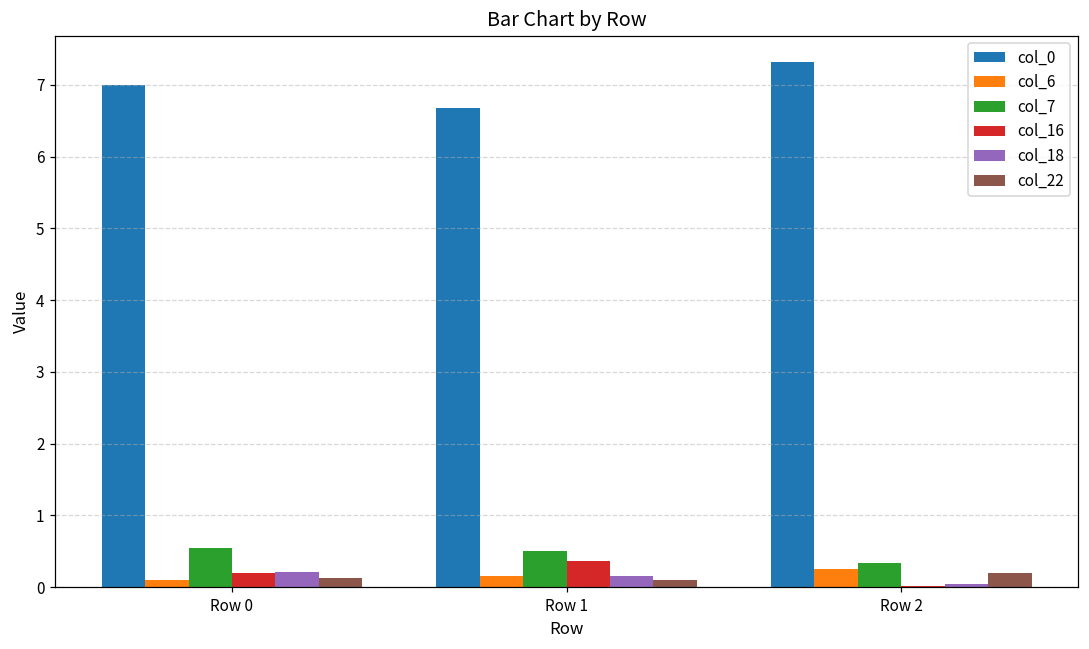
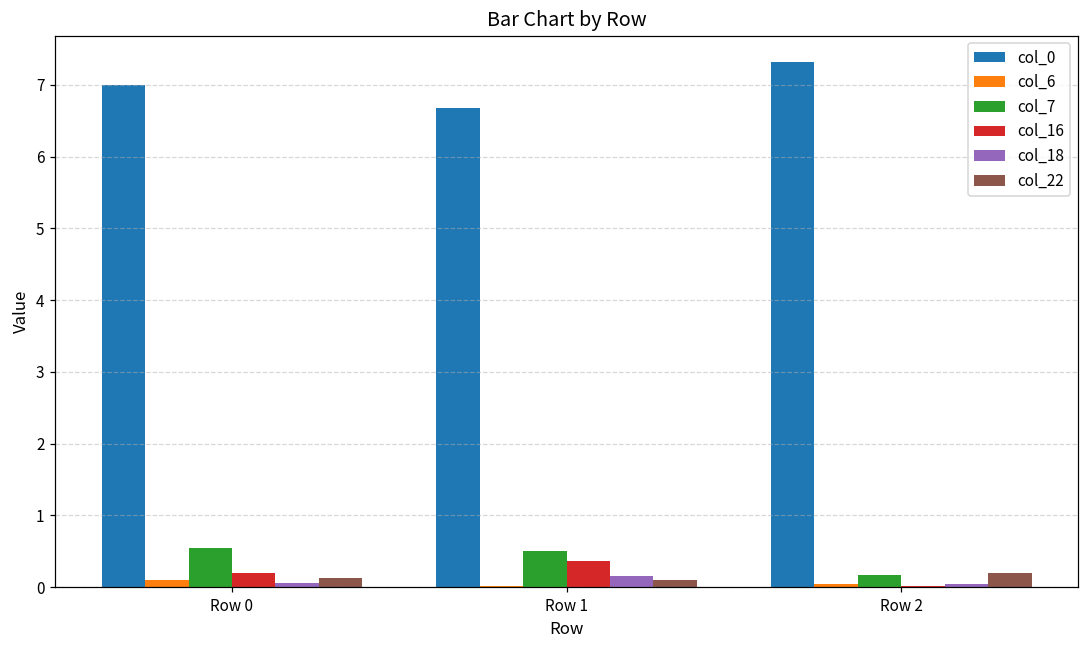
  {
    "col_0": {
      "Row 0": 7.0,
      "Row 1": 6.7,
      "Row 2": 7.3
    },
    "col_6": {
      "Row 0": 0.1,
-     "Row 1": 0.2,
-     "Row 2": 0.3
+     "Row 1": 0.0,
+     "Row 2": 0.0
    },
    "col_7": {
      "Row 0": 0.6,
      "Row 1": 0.5,
-     "Row 2": 0.3
+     "Row 2": 0.2
    },
    "col_16": {
      "Row 0": 0.2,
      "Row 1": 0.4
    },
    "col_18": {
-     "Row 0": 0.2,
+     "Row 0": 0.1,
      "Row 1": 0.2,
      "Row 2": 0.0
    },
    "col_22": {
      "Row 0": 0.1,
      "Row 1": 0.1,
      "Row 2": 0.2
    }
  }
